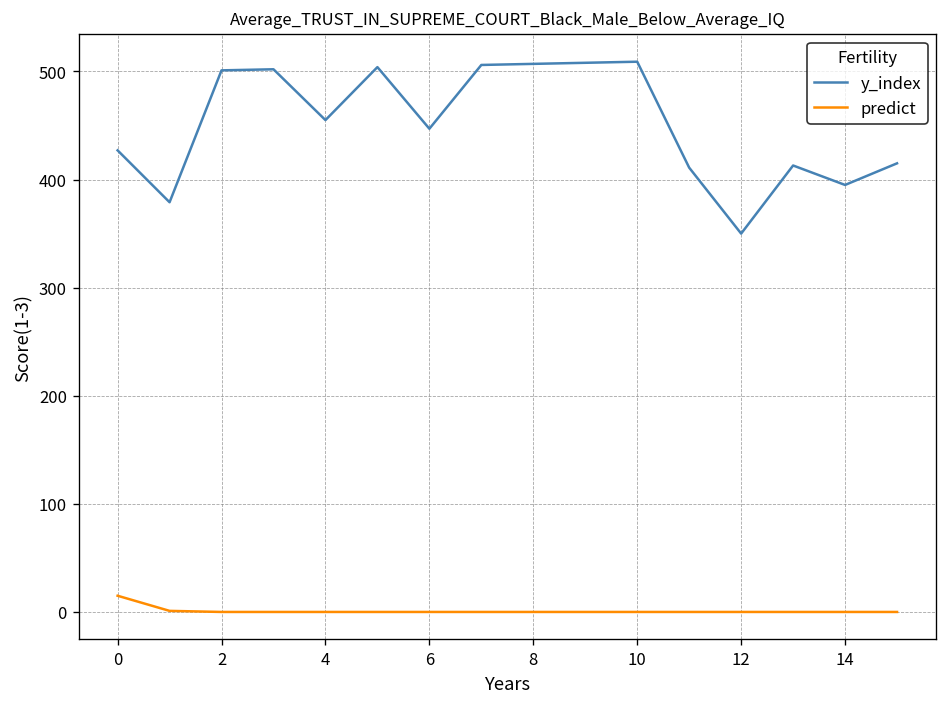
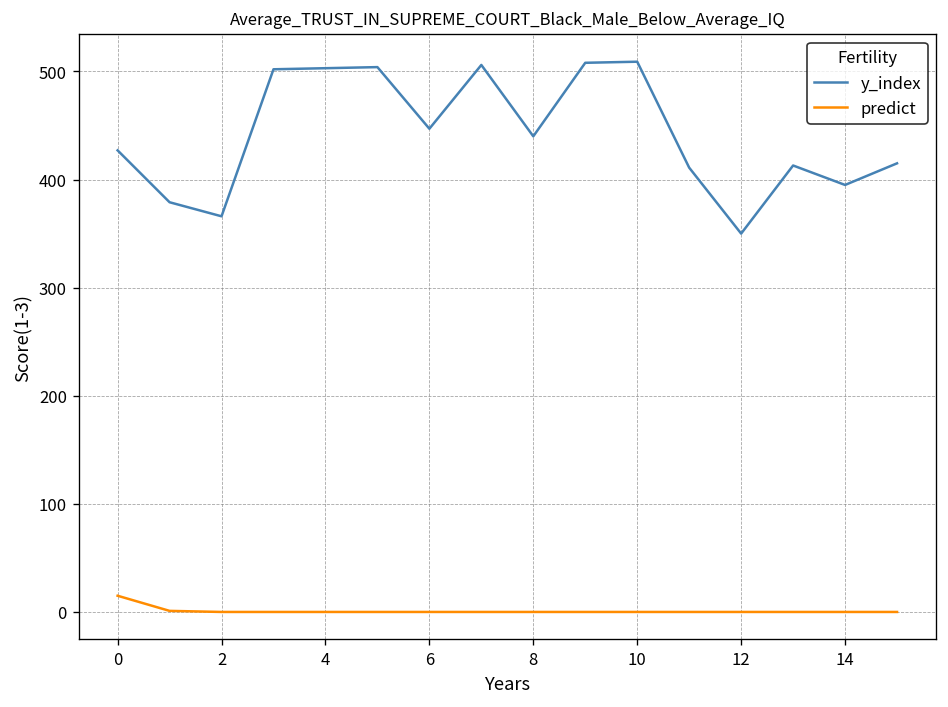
  {
    "y_index": {
      "0": 430,
-     "2": 500,
-     "4": 460,
+     "2": 370,
+     "4": 500,
      "6": 450,
-     "8": 510,
+     "8": 440,
      "10": 510,
      "12": 350,
      "14": 400
    },
    "predict": {
      "0": 20,
      "2": 0,
      "4": 0,
      "6": 0,
      "8": 0,
      "10": 0,
      "12": 0,
      "14": 0
    }
  }
